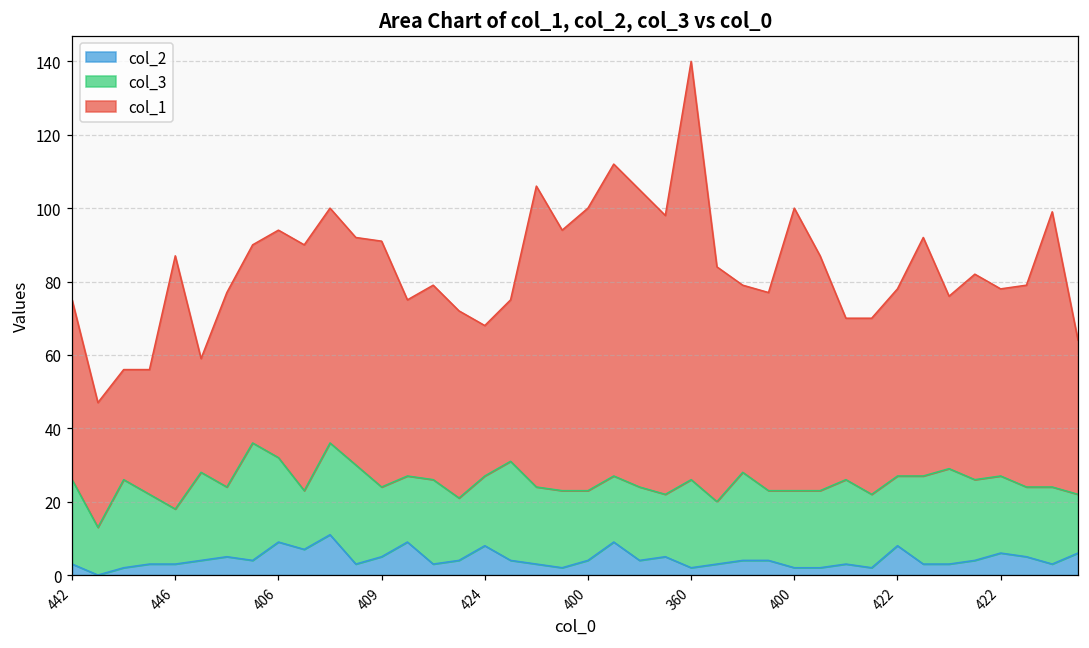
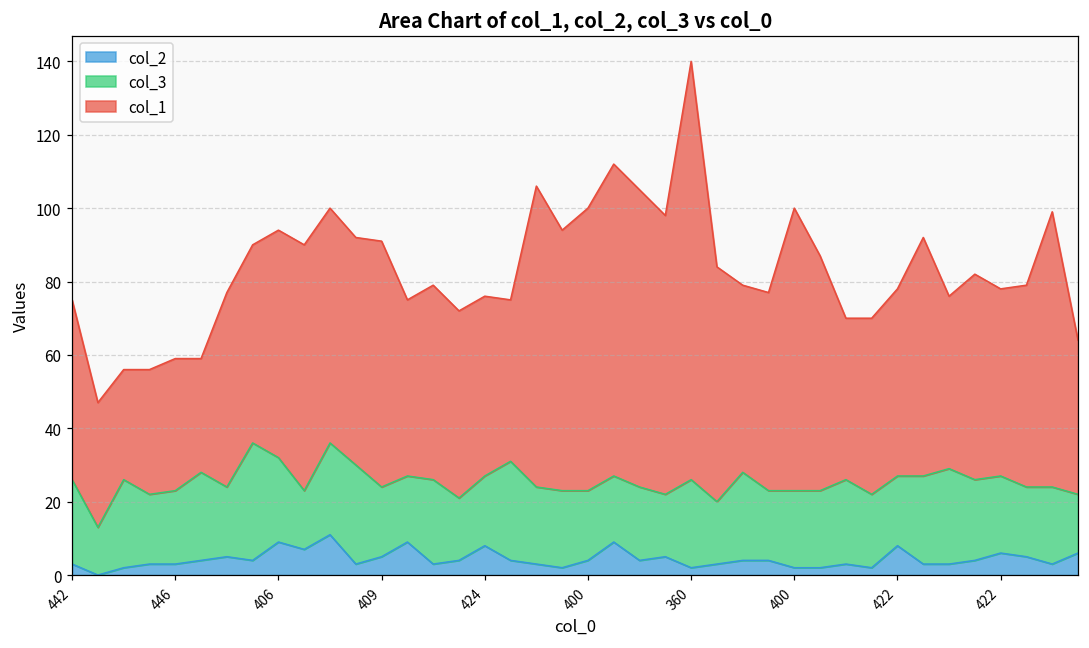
  {
    "col_2": {
      "442": 3,
      "446": 3,
      "406": 9,
      "409": 5,
      "424": 8,
      "360": 2
    },
    "col_3": {
      "442": 23,
-     "446": 15,
+     "446": 20,
      "406": 23,
      "409": 19,
      "424": 19,
      "360": 24
    },
    "col_1": {
      "442": 49,
-     "446": 69,
+     "446": 36,
      "406": 62,
      "409": 67,
-     "424": 41,
+     "424": 49,
      "360": 114
    }
  }
